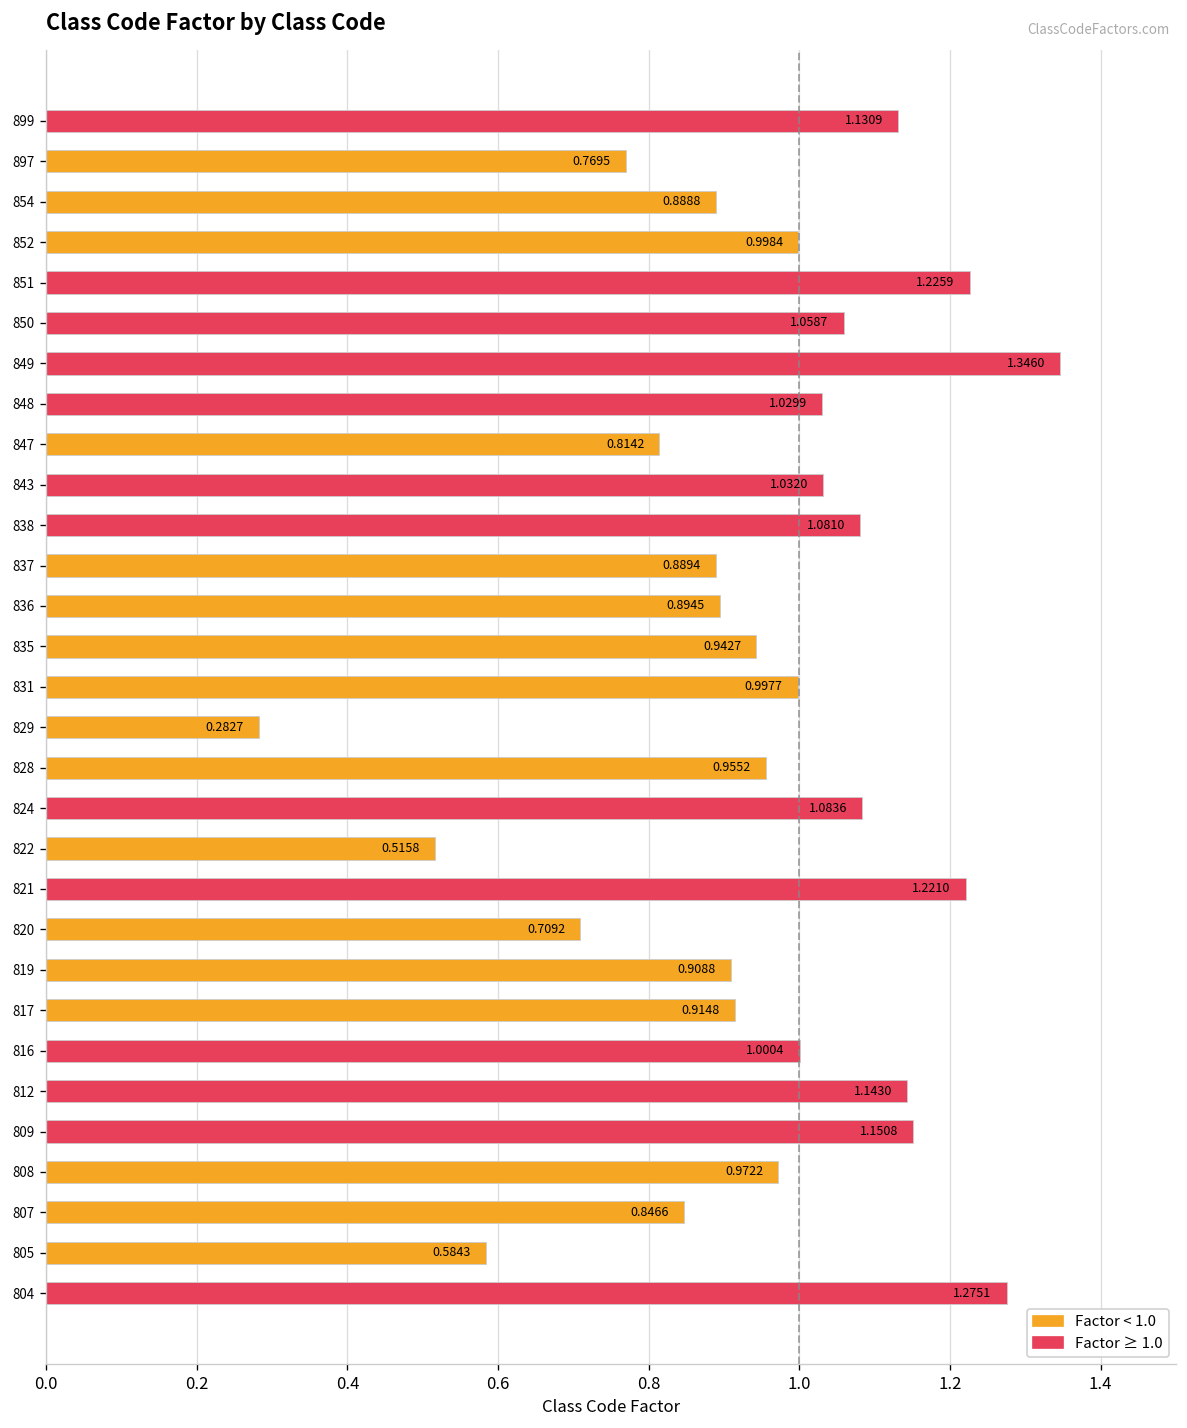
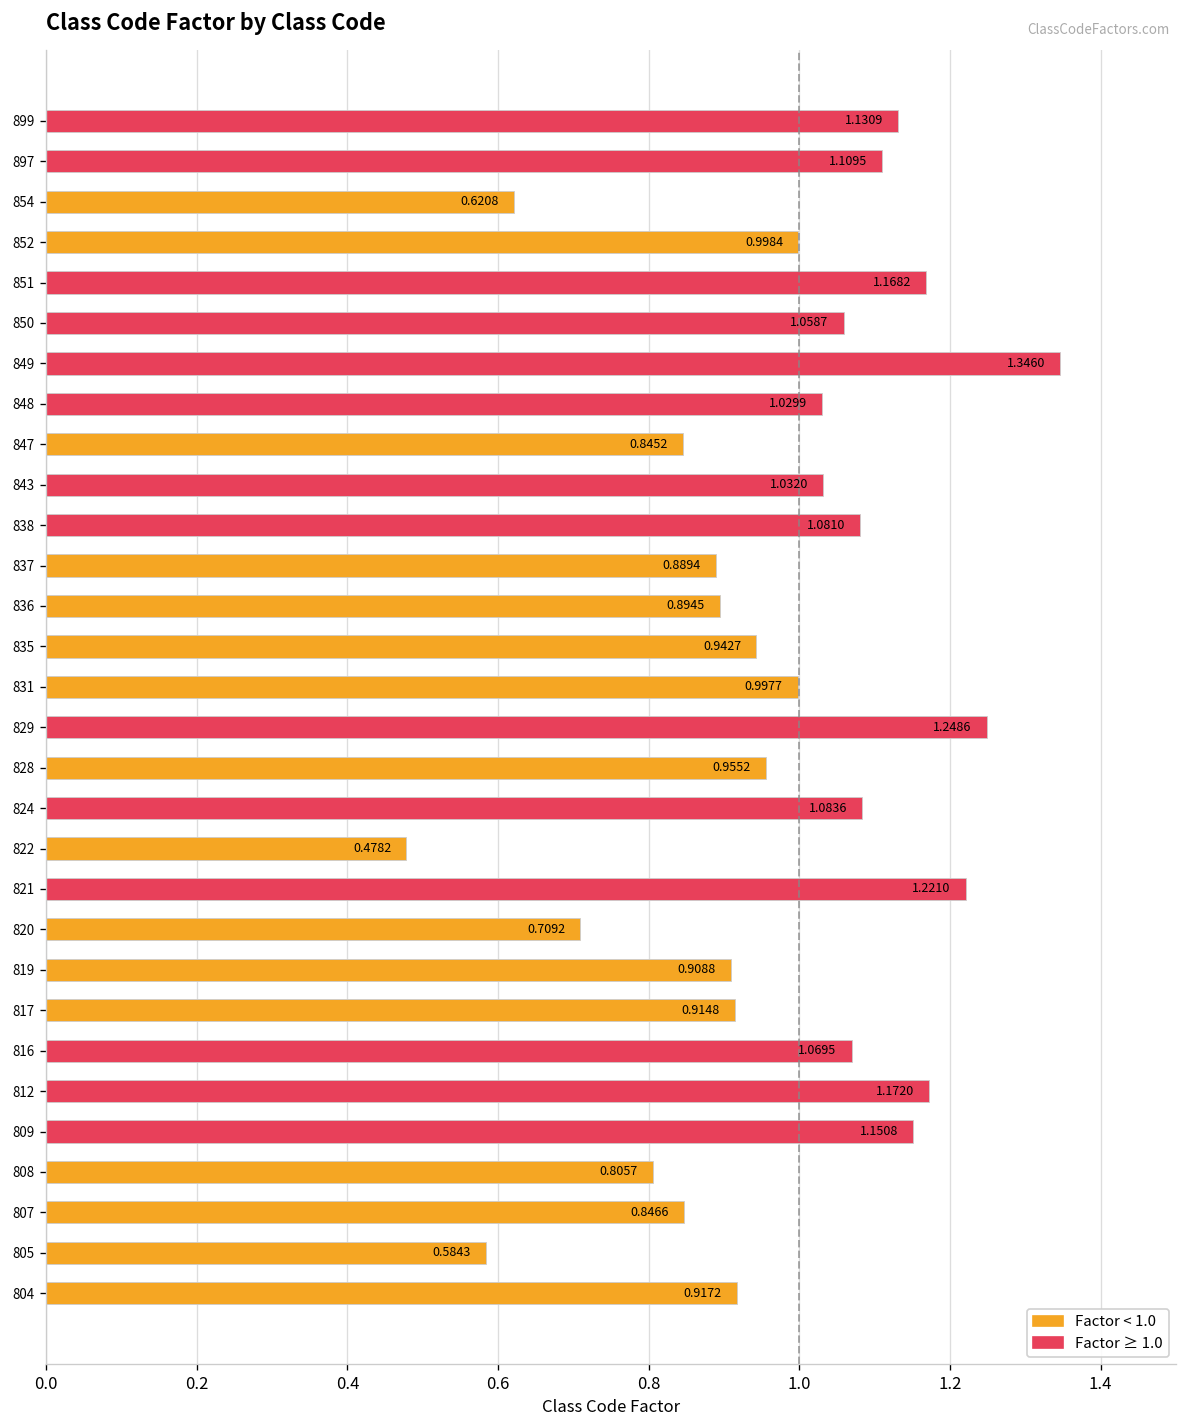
  {
    "899": 1.1309,
-   "897": 0.7695,
-   "854": 0.8888,
+   "897": 1.1095,
+   "854": 0.6208,
    "852": 0.9984,
-   "851": 1.2259,
+   "851": 1.1682,
    "850": 1.0587,
    "849": 1.3460,
    "848": 1.0299,
-   "847": 0.8142,
+   "847": 0.8452,
    "843": 1.0320,
    "838": 1.0810,
    "837": 0.8894,
    "836": 0.8945,
    "835": 0.9427,
    "831": 0.9977,
-   "829": 0.2827,
+   "829": 1.2486,
    "828": 0.9552,
    "824": 1.0836,
-   "822": 0.5158,
+   "822": 0.4782,
    "821": 1.2210,
    "820": 0.7092,
    "819": 0.9088,
    "817": 0.9148,
-   "816": 1.0004,
-   "812": 1.1430,
+   "816": 1.0695,
+   "812": 1.1720,
    "809": 1.1508,
-   "808": 0.9722,
+   "808": 0.8057,
    "807": 0.8466,
    "805": 0.5843,
-   "804": 1.2751
+   "804": 0.9172
  }
